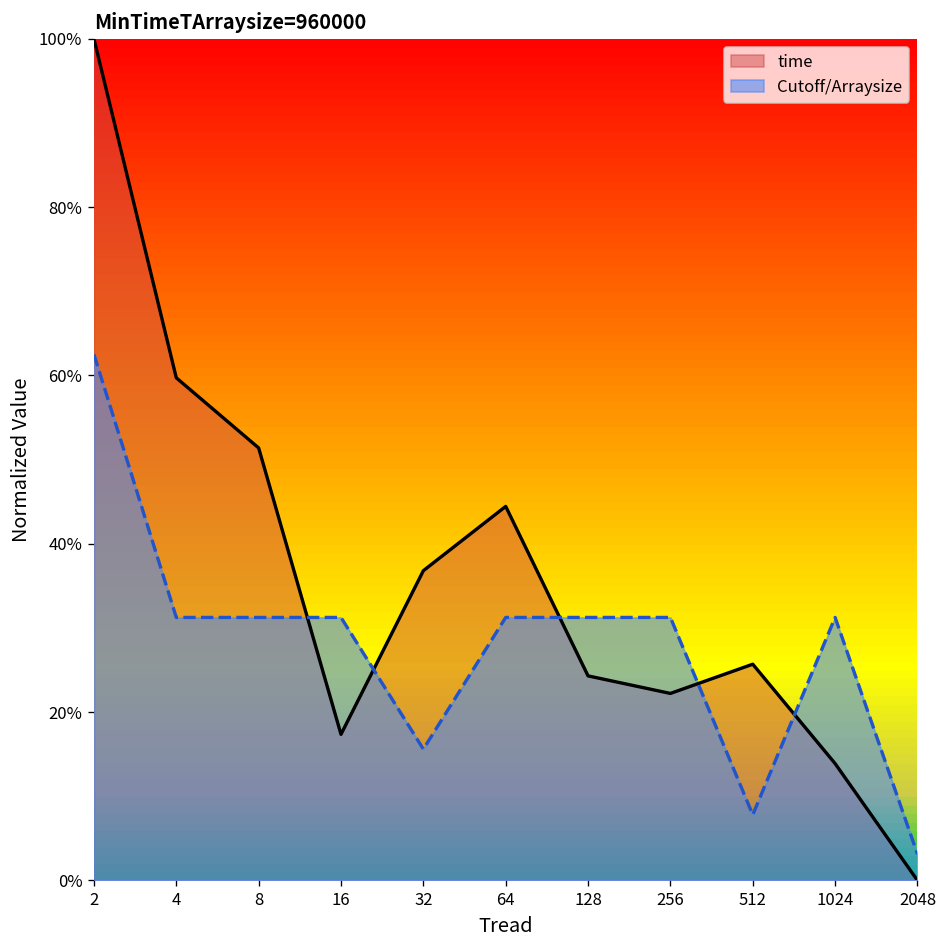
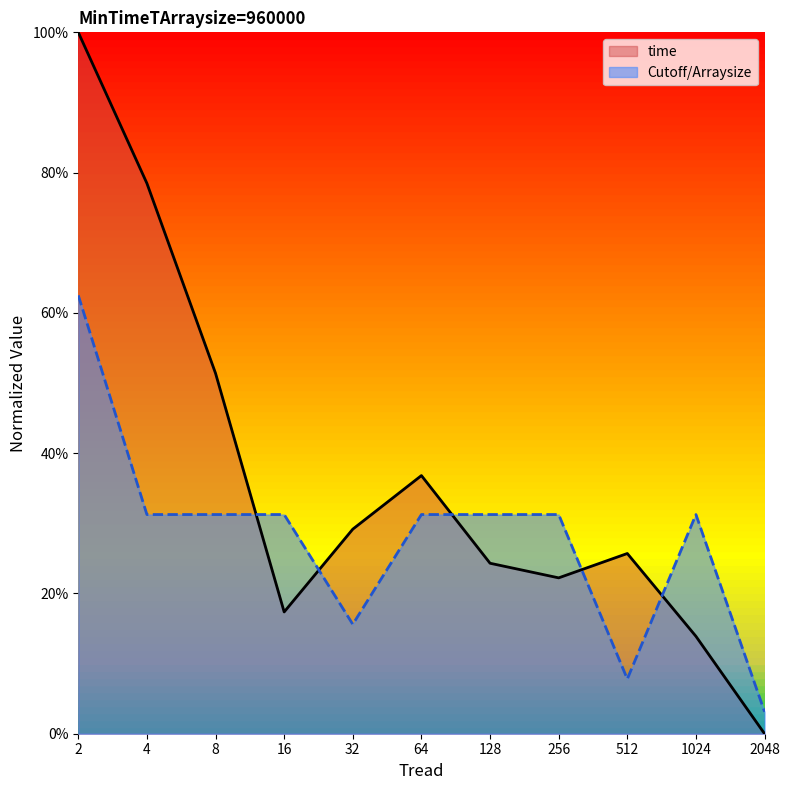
  {
    "time": {
      "2": "100%",
-     "4": "60%",
+     "4": "78%",
      "8": "51%",
      "16": "17%",
-     "32": "37%",
-     "64": "44%",
+     "32": "29%",
+     "64": "37%",
      "128": "24%",
      "256": "22%",
      "512": "26%",
      "1024": "14%",
      "2048": "0%"
    },
    "Cutoff/Arraysize": {
      "2": "63%",
      "4": "31%",
      "8": "31%",
      "16": "31%",
      "32": "16%",
      "64": "31%",
      "128": "31%",
      "256": "31%",
      "512": "8%",
      "1024": "31%",
      "2048": "3%"
    }
  }
